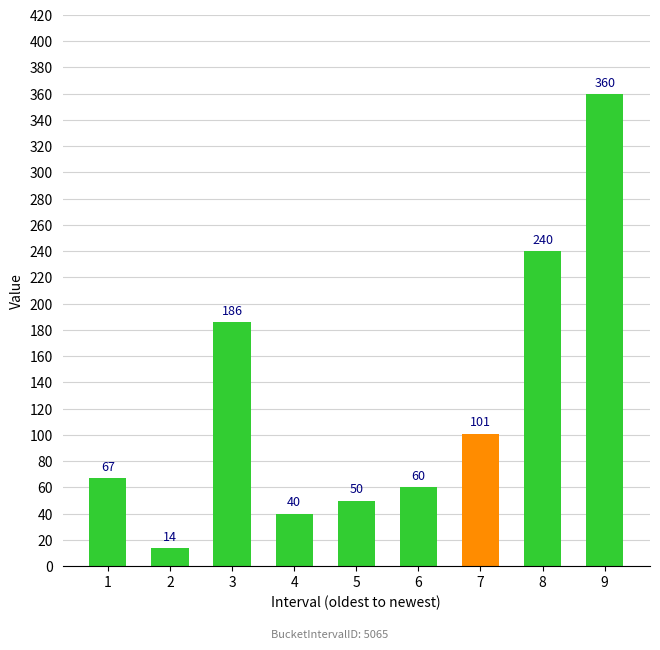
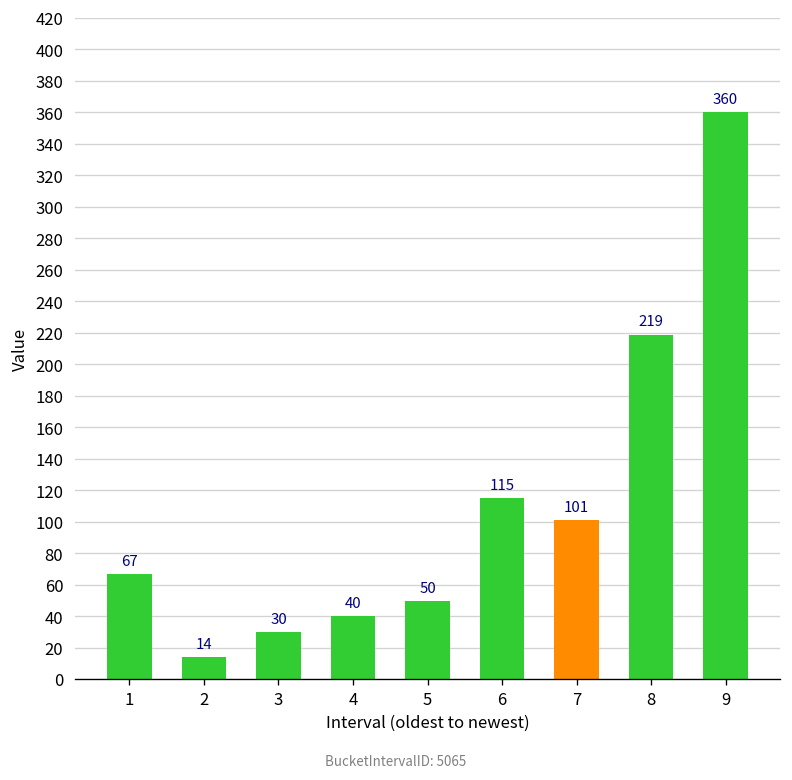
  {
    "1": 67,
    "2": 14,
-   "3": 186,
+   "3": 30,
    "4": 40,
    "5": 50,
-   "6": 60,
+   "6": 115,
    "7": 101,
-   "8": 240,
+   "8": 219,
    "9": 360
  }
